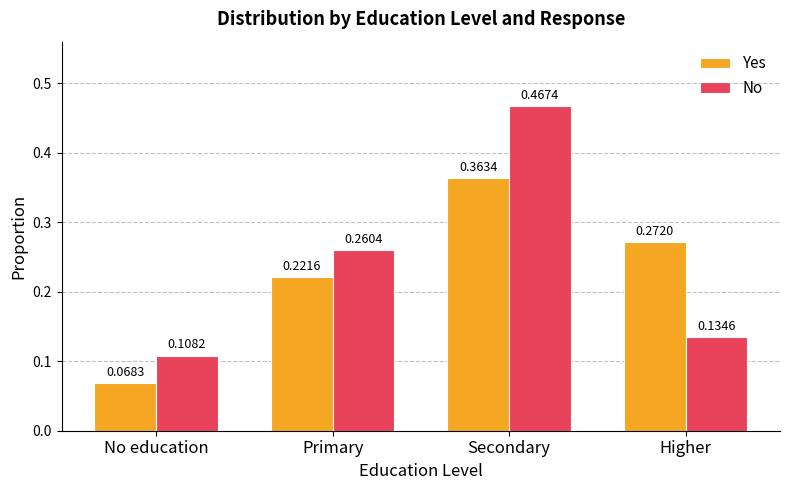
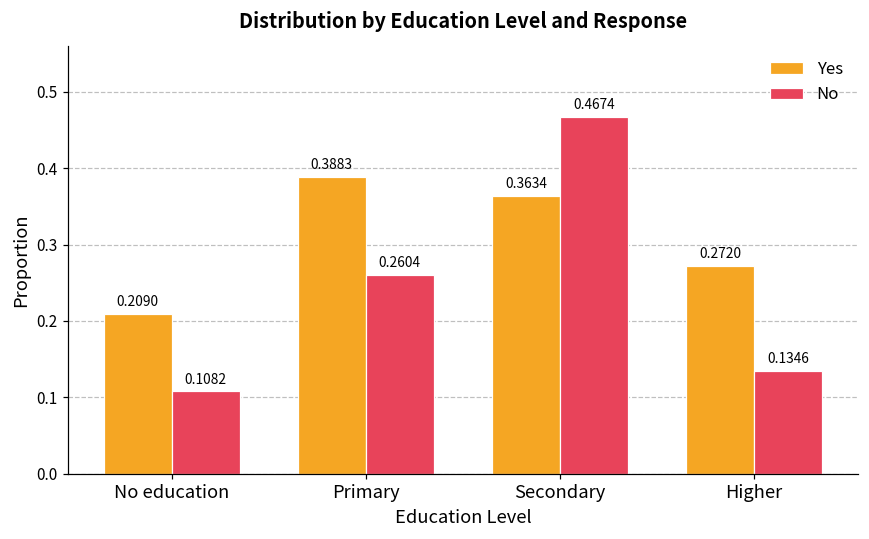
  {
    "Yes": {
-     "No education": 0.0683,
-     "Primary": 0.2216,
+     "No education": 0.2090,
+     "Primary": 0.3883,
      "Secondary": 0.3634,
      "Higher": 0.2720
    },
    "No": {
      "No education": 0.1082,
      "Primary": 0.2604,
      "Secondary": 0.4674,
      "Higher": 0.1346
    }
  }
